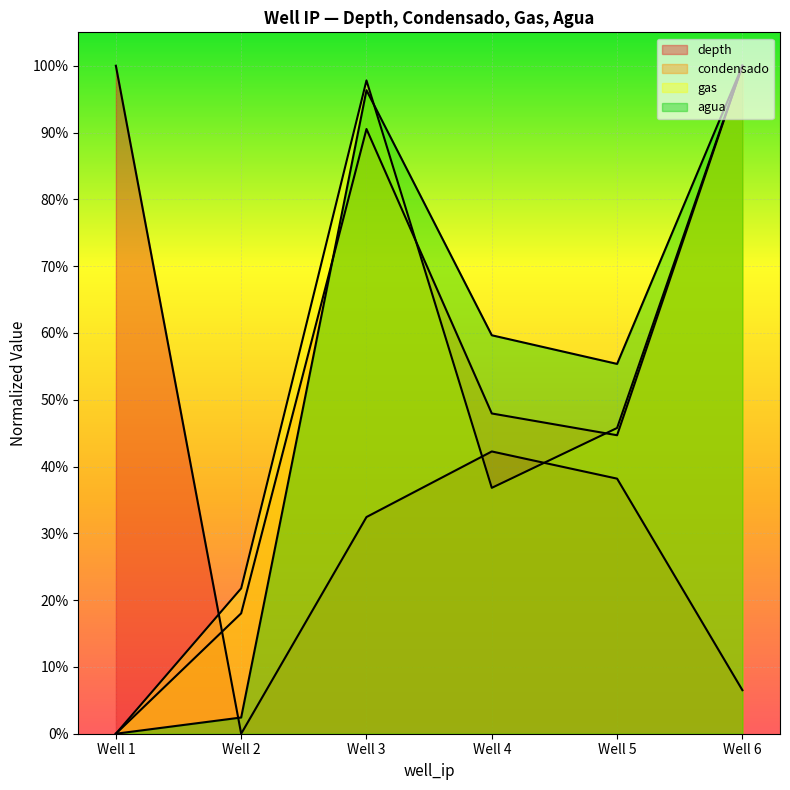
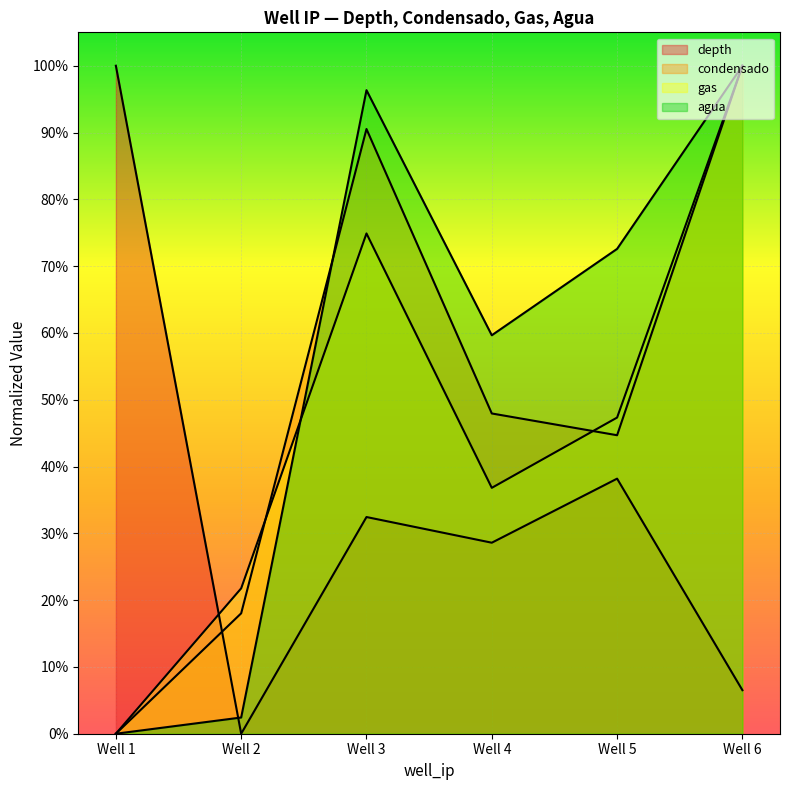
  {
    "depth": {
      "Well 1": "100%",
      "Well 2": "0%",
      "Well 3": "32%",
-     "Well 4": "42%",
+     "Well 4": "29%",
      "Well 5": "38%",
      "Well 6": "7%"
    },
    "condensado": {
      "Well 2": "18%",
      "Well 3": "91%",
      "Well 4": "48%",
      "Well 5": "45%"
    },
    "gas": {
      "Well 2": "22%",
-     "Well 3": "98%",
+     "Well 3": "75%",
      "Well 4": "37%",
-     "Well 5": "46%"
+     "Well 5": "47%"
    },
    "agua": {
      "Well 2": "2%",
      "Well 3": "96%",
      "Well 4": "60%",
-     "Well 5": "55%"
+     "Well 5": "73%"
    }
  }
